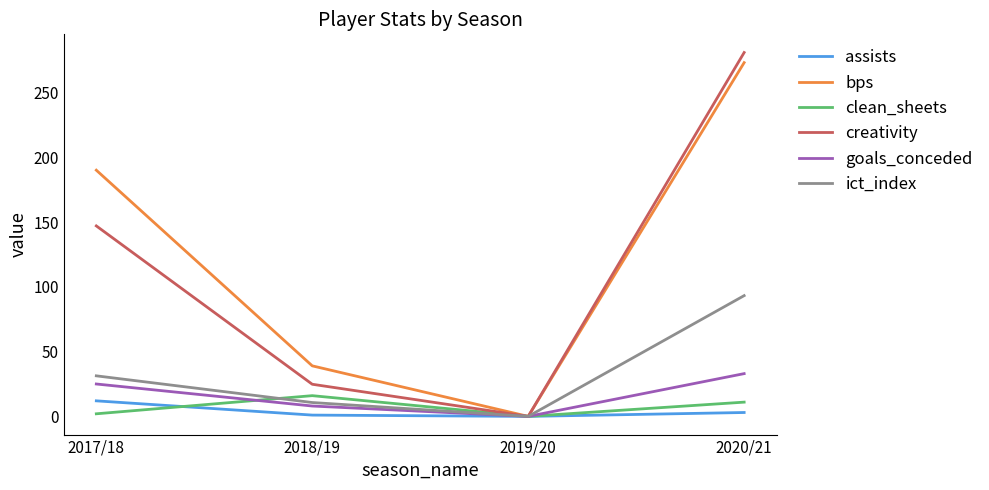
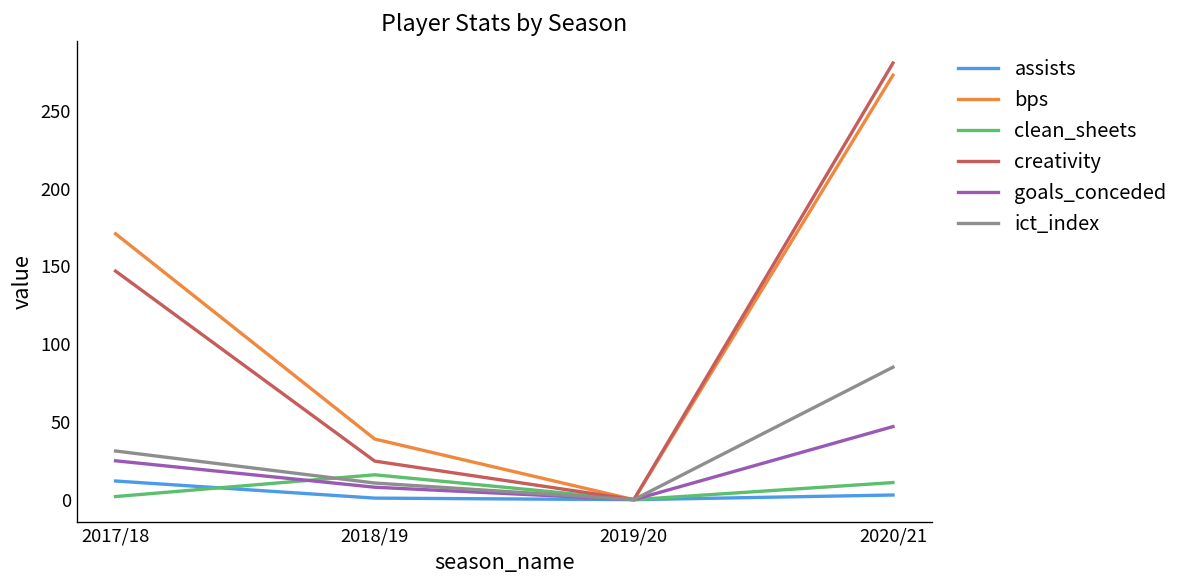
  {
    "assists": {
      "2017/18": 12,
      "2018/19": 1,
      "2020/21": 3
    },
    "bps": {
-     "2017/18": 190,
+     "2017/18": 171,
      "2018/19": 39,
      "2020/21": 273
    },
    "clean_sheets": {
      "2017/18": 2,
      "2018/19": 16,
      "2020/21": 11
    },
    "creativity": {
      "2017/18": 147,
      "2018/19": 25,
      "2020/21": 281
    },
    "goals_conceded": {
      "2017/18": 25,
      "2018/19": 8,
-     "2020/21": 33
+     "2020/21": 47
    },
    "ict_index": {
      "2017/18": 31,
      "2018/19": 11,
-     "2020/21": 93
+     "2020/21": 85
    }
  }
